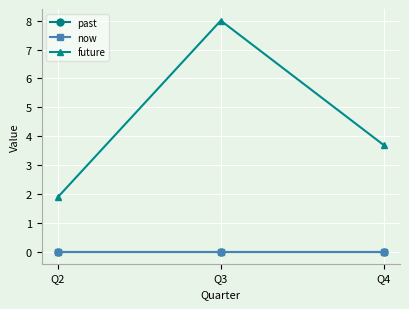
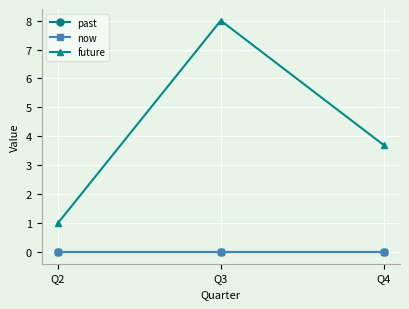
  {
    "now": {
      "Q2": 0.0,
      "Q3": 0.0,
      "Q4": 0.0
    },
    "future": {
-     "Q2": 1.9,
+     "Q2": 1.0,
      "Q3": 8.0,
      "Q4": 3.7
    }
  }
